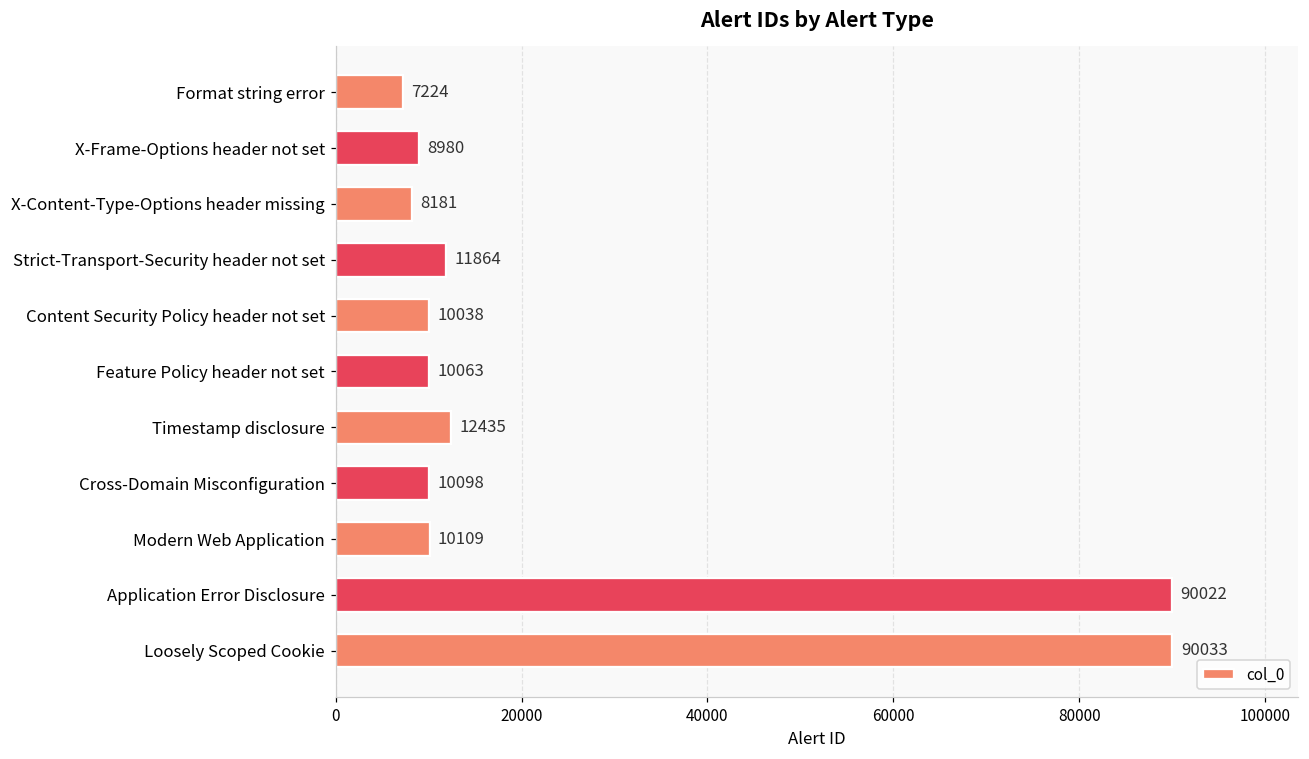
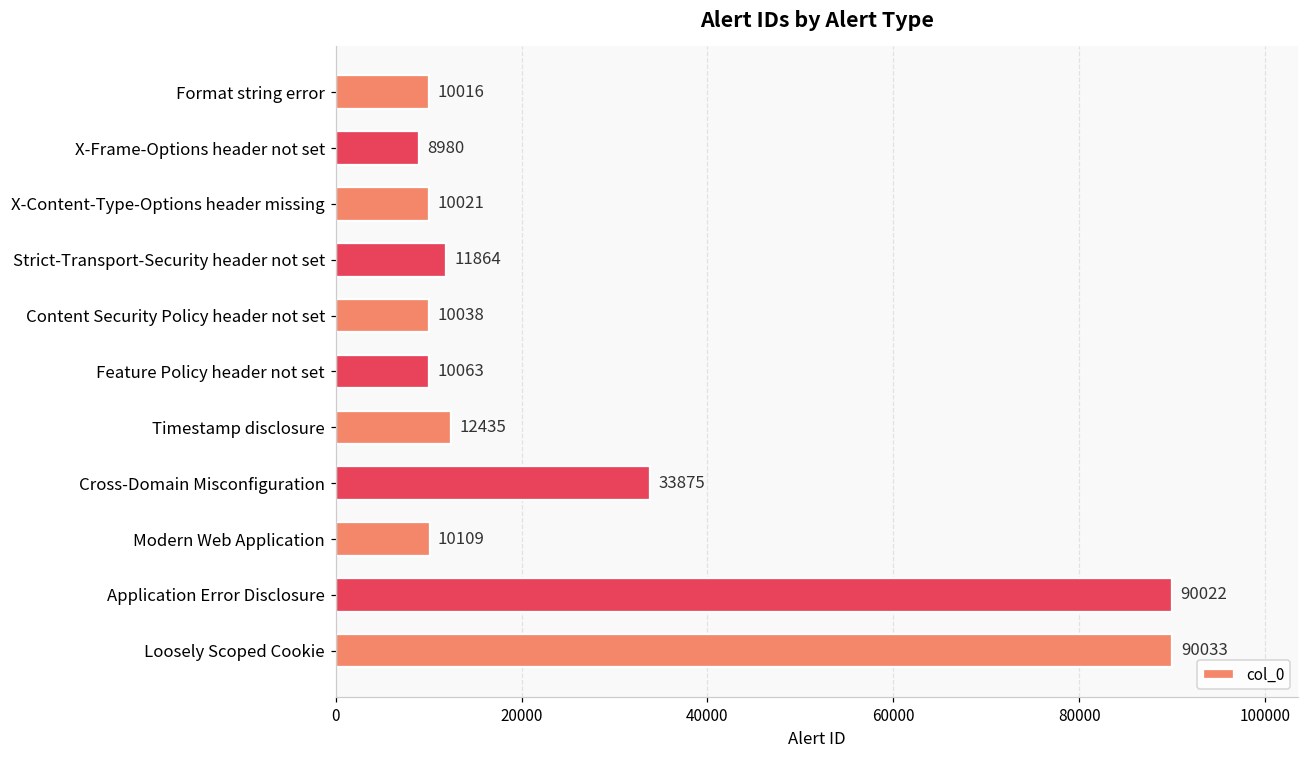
  {
-   "Format string error": 7224,
+   "Format string error": 10016,
    "X-Frame-Options header not set": 8980,
-   "X-Content-Type-Options header missing": 8181,
+   "X-Content-Type-Options header missing": 10021,
    "Strict-Transport-Security header not set": 11864,
    "Content Security Policy header not set": 10038,
    "Feature Policy header not set": 10063,
    "Timestamp disclosure": 12435,
-   "Cross-Domain Misconfiguration": 10098,
+   "Cross-Domain Misconfiguration": 33875,
    "Modern Web Application": 10109,
    "Application Error Disclosure": 90022,
    "Loosely Scoped Cookie": 90033
  }
